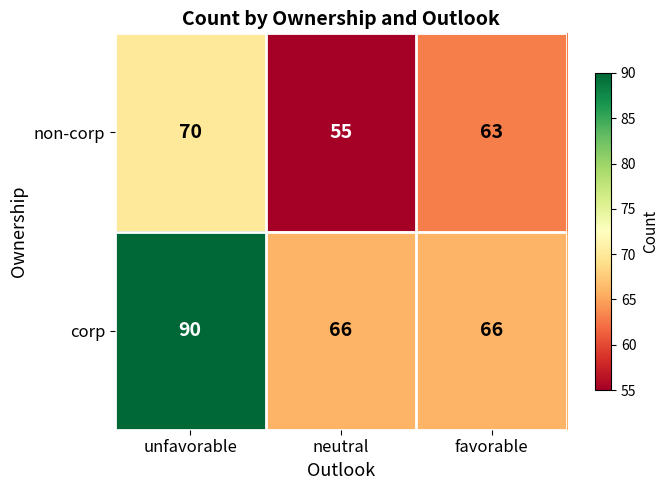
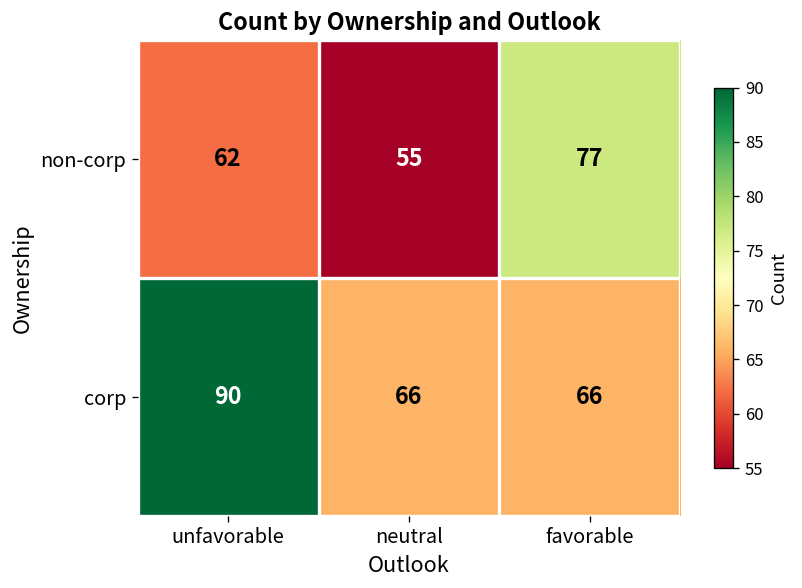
  {
    "non-corp": {
-     "unfavorable": 70,
+     "unfavorable": 62,
      "neutral": 55,
-     "favorable": 63
+     "favorable": 77
    },
    "corp": {
      "unfavorable": 90,
      "neutral": 66,
      "favorable": 66
    }
  }
